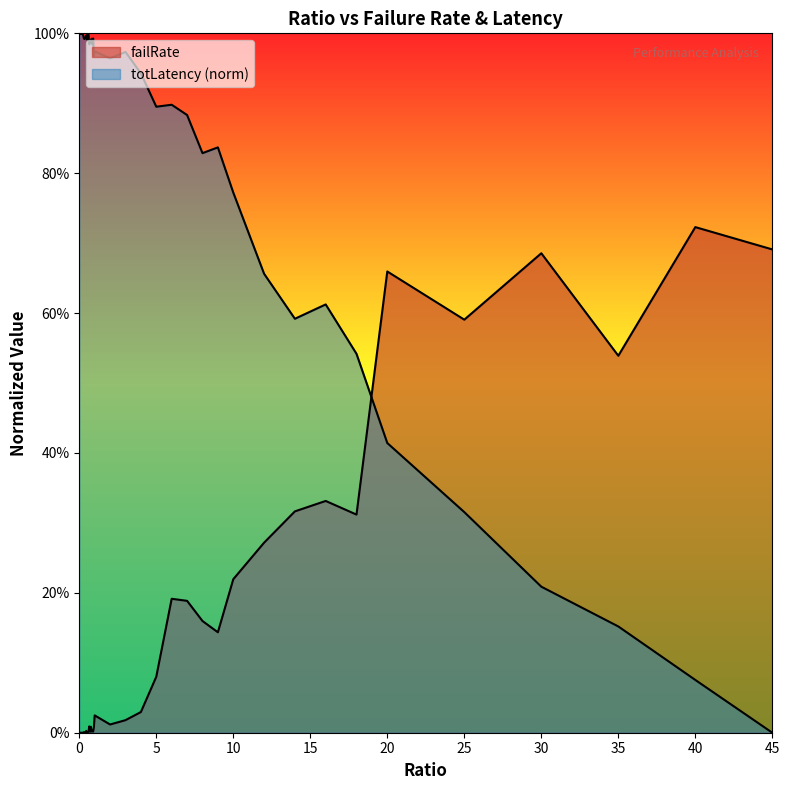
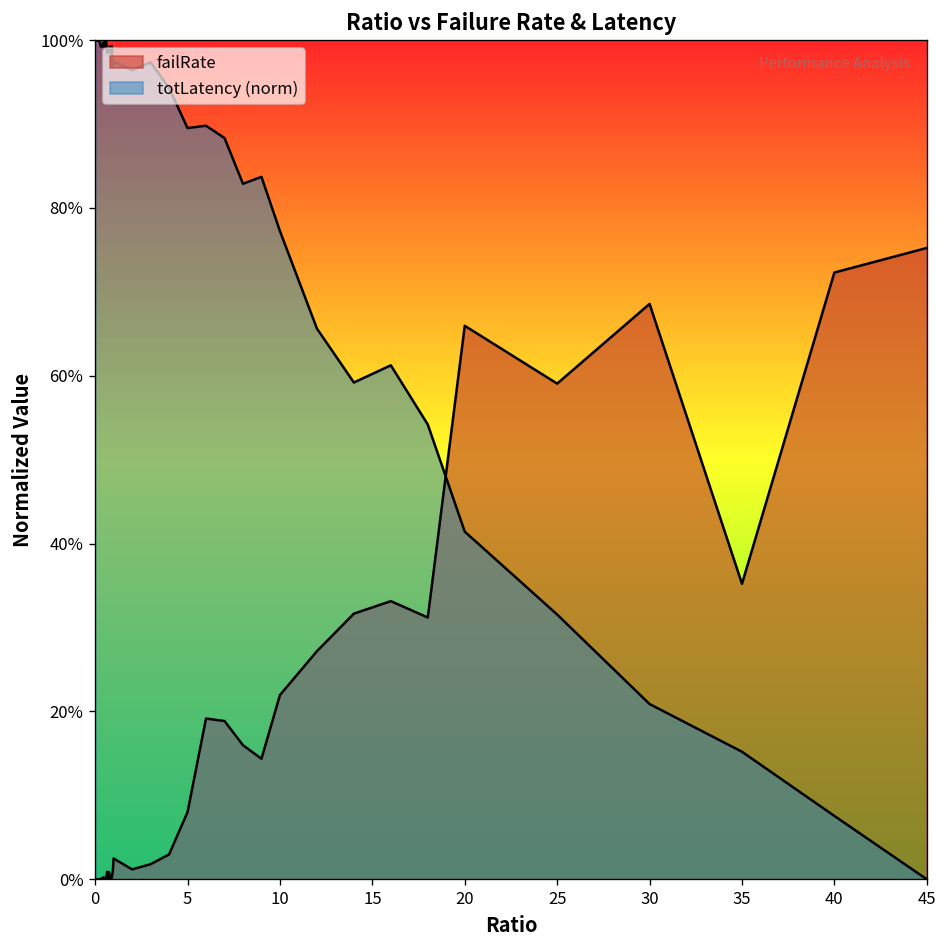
  {
    "failRate": {
      "0": "0%",
      "5": "8%",
      "10": "22%",
      "20": "66%",
      "25": "59%",
      "30": "69%",
-     "35": "54%",
+     "35": "35%",
      "40": "72%",
-     "45": "69%"
+     "45": "75%"
    },
    "totLatency (norm)": {
      "0": "100%",
      "5": "90%",
      "10": "77%",
      "20": "41%",
      "25": "32%",
      "30": "21%",
      "35": "15%",
      "40": "8%",
      "45": "0%"
    }
  }
